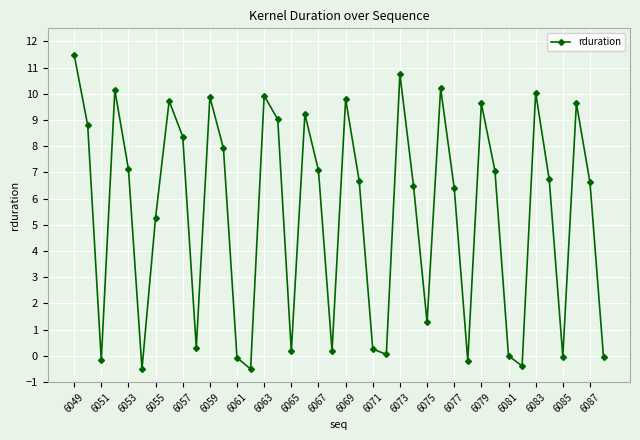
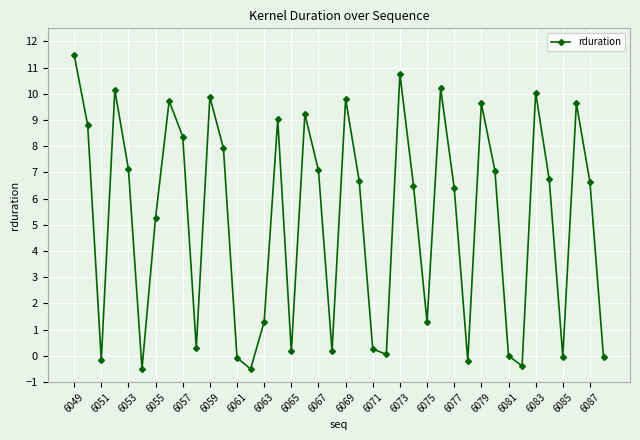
  {
    "6049": 11.5,
    "6051": -0.2,
    "6053": 7.1,
    "6055": 5.3,
    "6057": 8.4,
    "6059": 9.9,
    "6061": -0.1,
-   "6063": 9.9,
+   "6063": 1.3,
    "6065": 0.2,
    "6067": 7.1,
    "6069": 9.8,
    "6071": 0.3,
    "6073": 10.8,
    "6075": 1.3,
    "6077": 6.4,
    "6079": 9.6,
    "6081": 0.0,
    "6083": 10.0,
    "6085": 0.0,
    "6087": 6.6
  }
